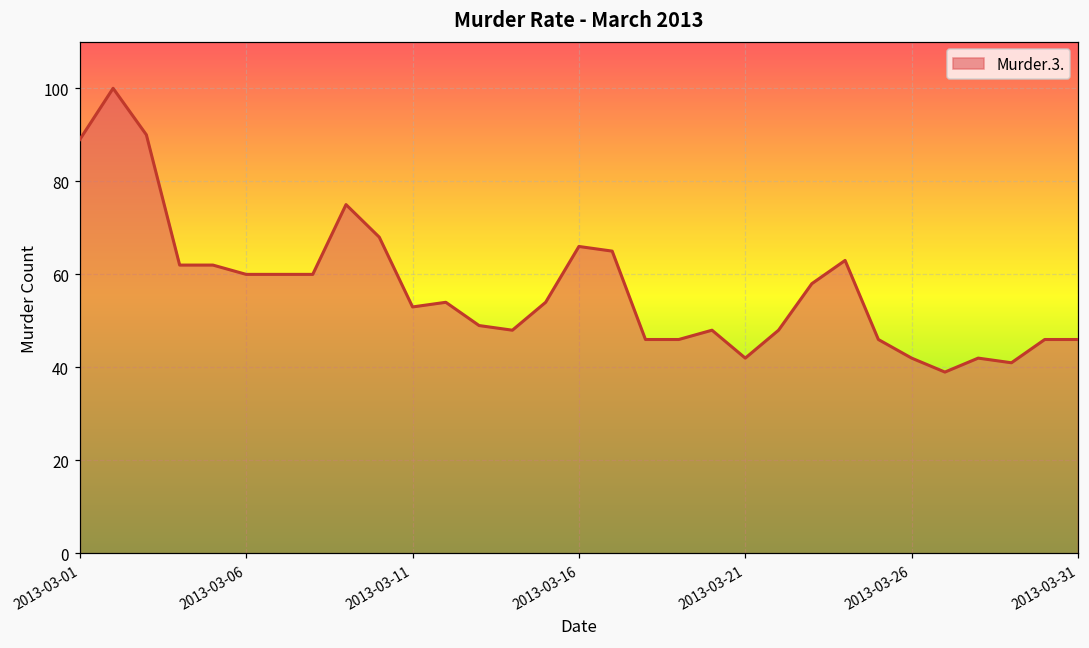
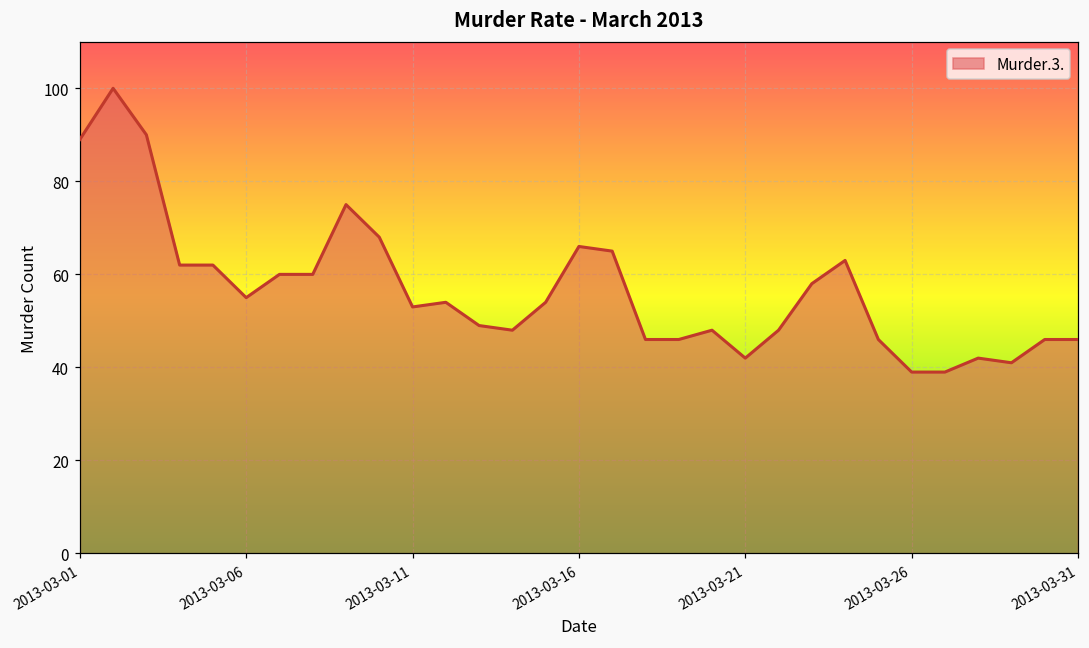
  {
    "2013-03-01": 89,
-   "2013-03-06": 60,
+   "2013-03-06": 55,
    "2013-03-11": 53,
    "2013-03-16": 66,
    "2013-03-21": 42,
-   "2013-03-26": 42,
+   "2013-03-26": 39,
    "2013-03-31": 46
  }
